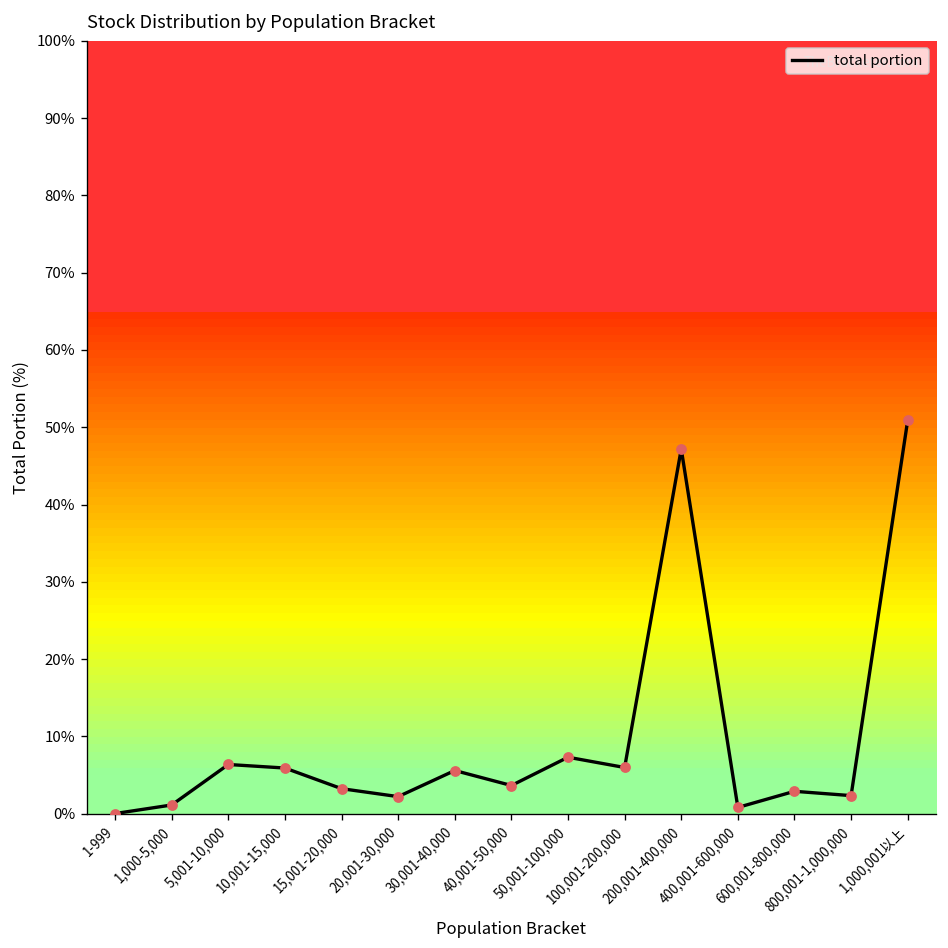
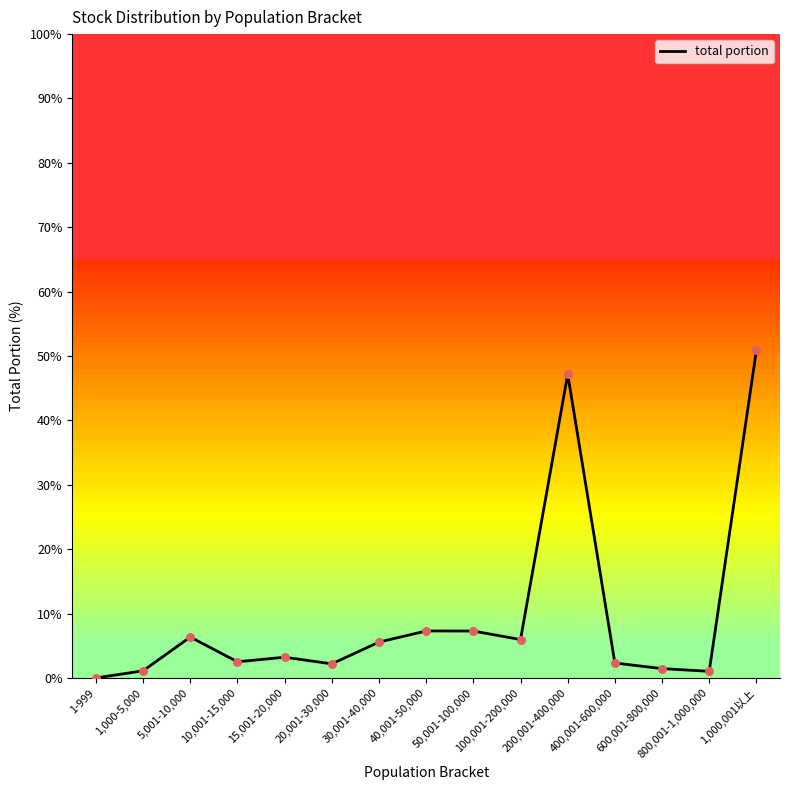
  {
    "1-999": "0%",
    "1,000-5,000": "1%",
    "5,001-10,000": "6%",
-   "10,001-15,000": "6%",
+   "10,001-15,000": "3%",
    "15,001-20,000": "3%",
    "20,001-30,000": "2%",
    "30,001-40,000": "6%",
-   "40,001-50,000": "4%",
+   "40,001-50,000": "7%",
    "50,001-100,000": "7%",
    "100,001-200,000": "6%",
    "200,001-400,000": "47%",
-   "400,001-600,000": "1%",
-   "600,001-800,000": "3%",
-   "800,001-1,000,000": "2%",
+   "400,001-600,000": "2%",
+   "600,001-800,000": "1%",
+   "800,001-1,000,000": "1%",
    "1,000,001以上": "51%"
  }
